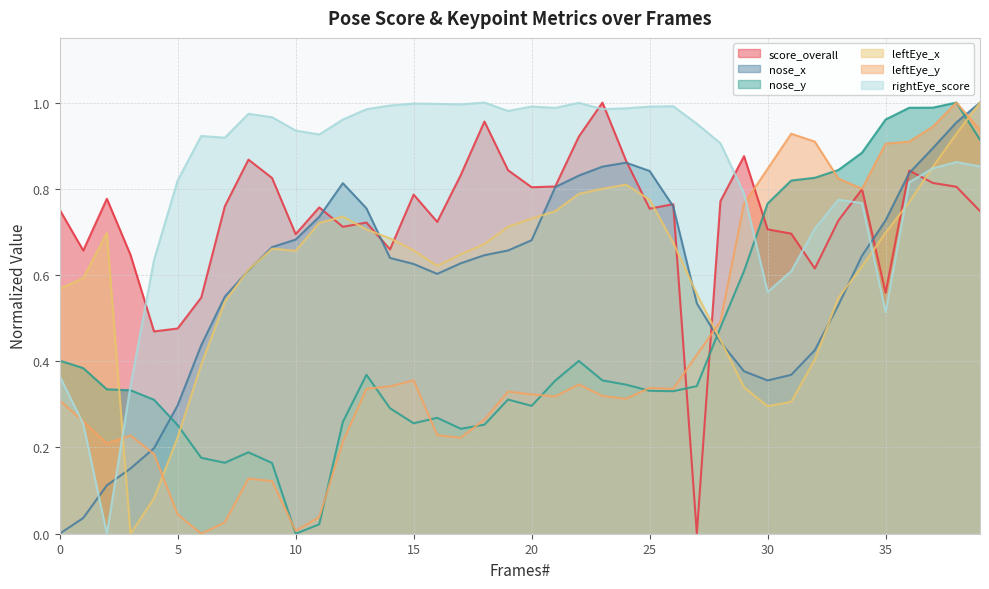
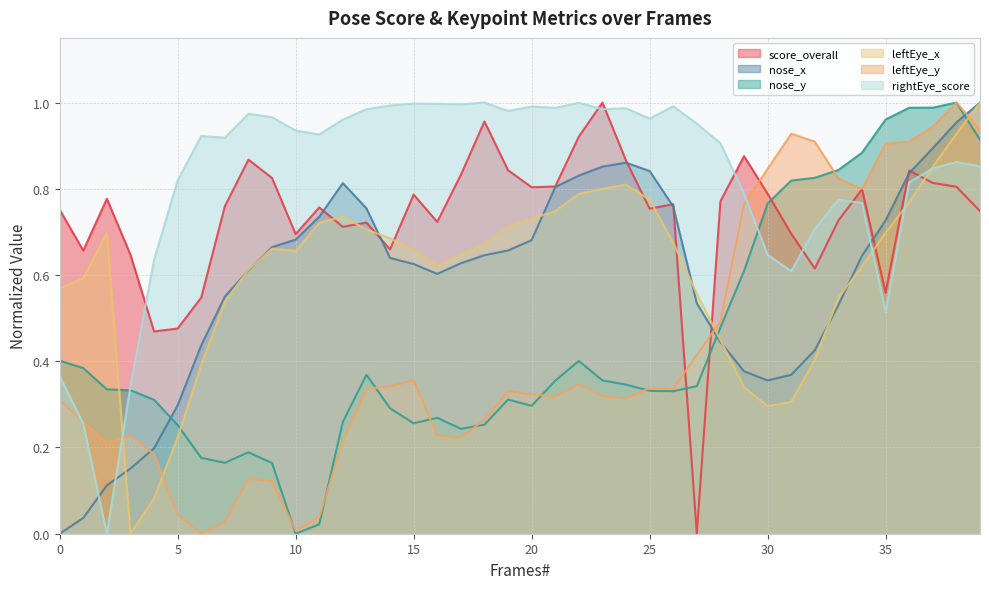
  {
    "score_overall": {
      "0": 0.75,
      "5": 0.48,
      "10": 0.69,
      "15": 0.79,
      "20": 0.80,
      "25": 0.75,
-     "30": 0.71,
+     "30": 0.79,
      "35": 0.56
    },
    "rightEye_score": {
      "0": 0.37,
      "5": 0.82,
      "10": 0.94,
      "15": 1.00,
      "20": 0.99,
-     "25": 0.99,
-     "30": 0.56,
+     "25": 0.96,
+     "30": 0.65,
      "35": 0.51
    }
  }
